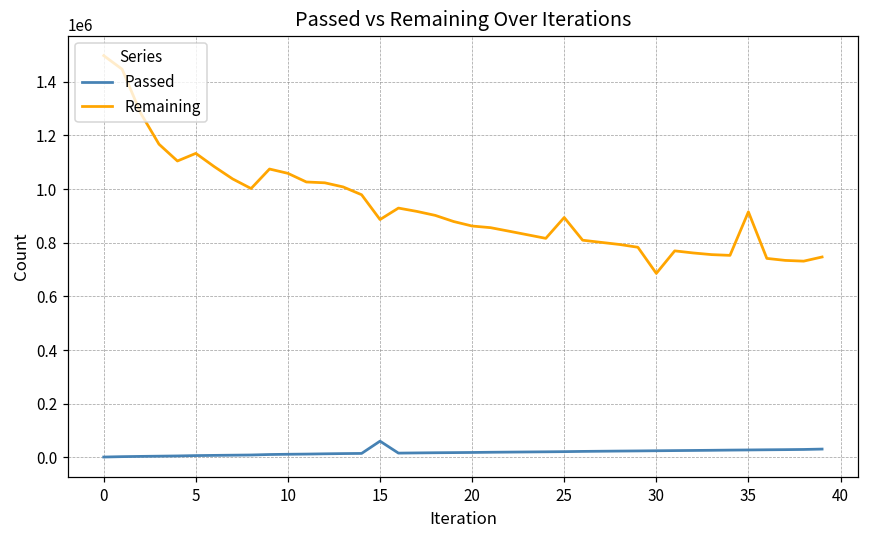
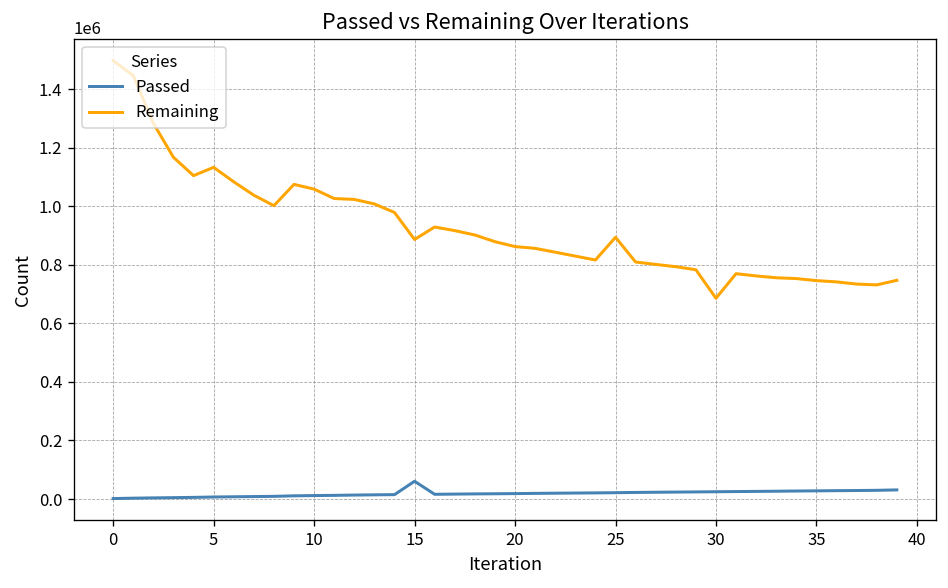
  {
    "Passed": {
      "0": 0,
      "5": 10000,
      "10": 10000,
      "15": 60000,
      "20": 20000,
      "25": 20000,
      "30": 20000,
      "35": 30000
    },
    "Remaining": {
      "5": 1130000,
      "10": 1060000,
      "15": 890000,
      "20": 860000,
      "25": 890000,
      "30": 690000,
-     "35": 920000
+     "35": 750000
    }
  }
